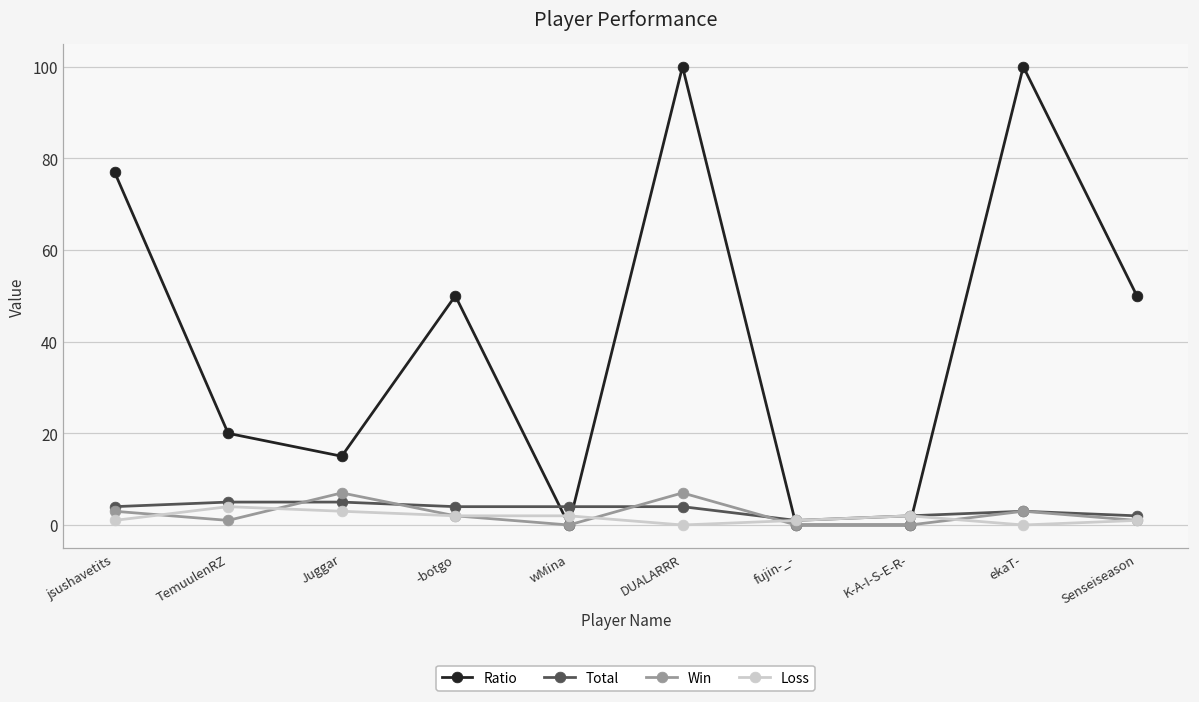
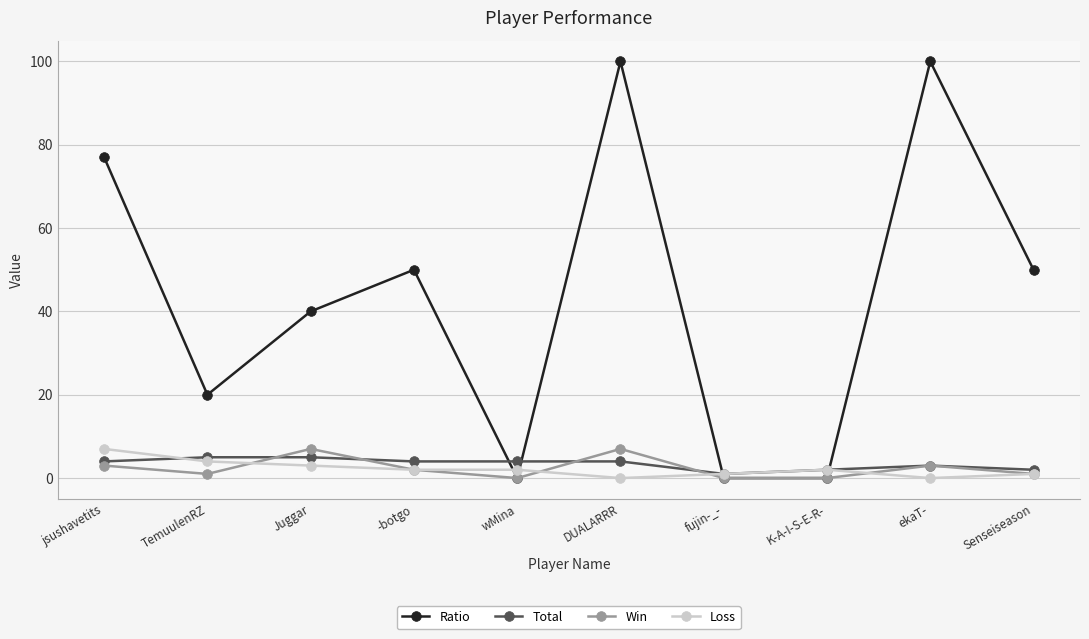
  {
    "Ratio": {
      "jsushavetits": 77,
      "TemuulenRZ": 20,
-     "Juggar": 15,
+     "Juggar": 40,
      "-botgo": 50,
      "DUALARRR": 100,
      "ekaT-": 100,
      "Senseiseason": 50
    },
    "Total": {
      "jsushavetits": 4,
      "TemuulenRZ": 5,
      "Juggar": 5,
      "-botgo": 4,
      "wMina": 4,
      "DUALARRR": 4,
      "Senseiseason": 2
    },
    "Win": {
      "jsushavetits": 3,
      "TemuulenRZ": 1,
      "Juggar": 7,
      "DUALARRR": 7
    },
    "Loss": {
-     "jsushavetits": 1,
+     "jsushavetits": 7,
      "TemuulenRZ": 4,
      "Juggar": 3,
      "wMina": 2,
      "DUALARRR": 0,
      "ekaT-": 0
    }
  }
